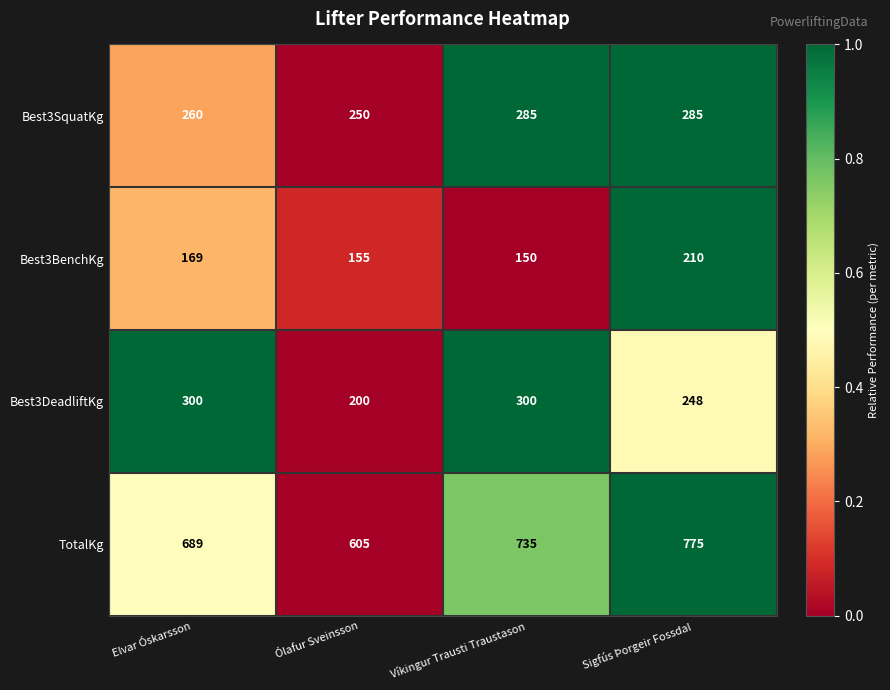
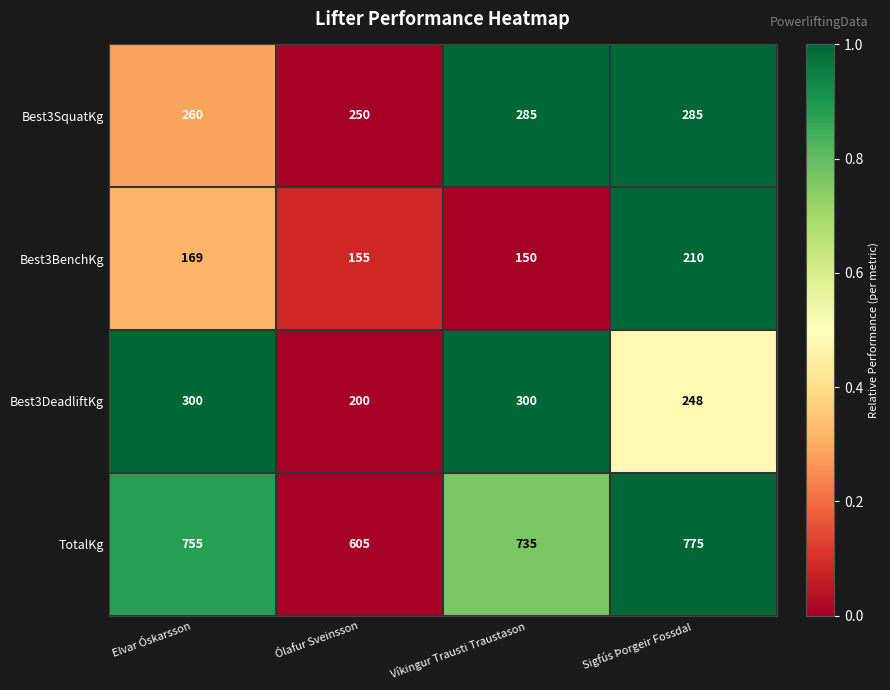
  {
    "Best3SquatKg": {
      "Elvar Óskarsson": 260,
      "Ólafur Sveinsson": 250,
      "Víkingur Trausti Traustason": 285,
      "Sigfús Þorgeir Fossdal": 285
    },
    "Best3BenchKg": {
      "Elvar Óskarsson": 169,
      "Ólafur Sveinsson": 155,
      "Víkingur Trausti Traustason": 150,
      "Sigfús Þorgeir Fossdal": 210
    },
    "Best3DeadliftKg": {
      "Elvar Óskarsson": 300,
      "Ólafur Sveinsson": 200,
      "Víkingur Trausti Traustason": 300,
      "Sigfús Þorgeir Fossdal": 248
    },
    "TotalKg": {
-     "Elvar Óskarsson": 689,
+     "Elvar Óskarsson": 755,
      "Ólafur Sveinsson": 605,
      "Víkingur Trausti Traustason": 735,
      "Sigfús Þorgeir Fossdal": 775
    }
  }
